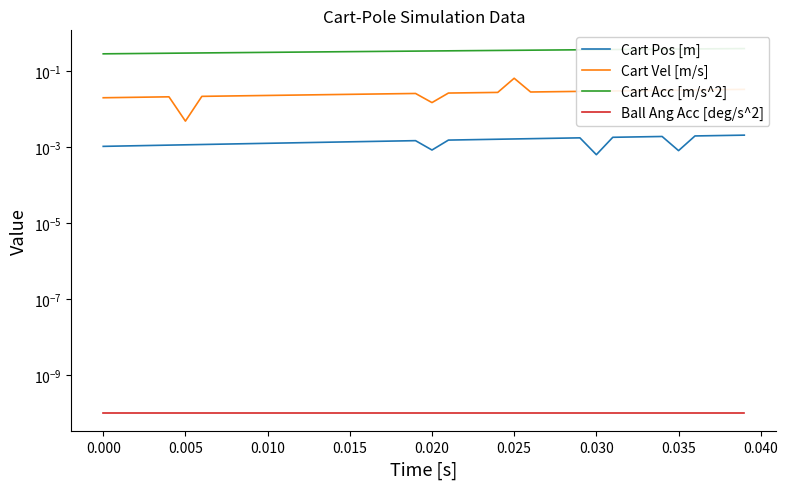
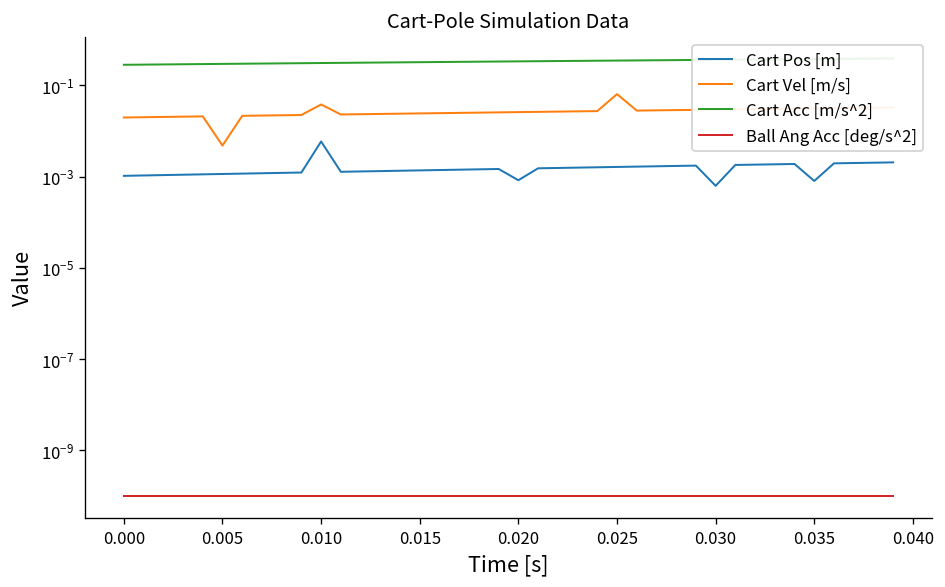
  {
    "Cart Pos [m]": {
      "0.000": 0.0010,
      "0.005": 0.0011,
-     "0.010": 0.0013,
+     "0.010": 0.006,
      "0.015": 0.0014,
      "0.020": 0.0008,
      "0.025": 0.0016,
      "0.030": 0.0006,
      "0.035": 0.0008
    },
    "Cart Vel [m/s]": {
      "0.000": 0.02,
      "0.005": 0.005,
-     "0.010": 0.02,
+     "0.010": 0.04,
      "0.015": 0.02,
-     "0.020": 0.015,
+     "0.020": 0.03,
      "0.025": 0.06
    },
    "Cart Acc [m/s^2]": {
      "0.000": 0.3,
      "0.005": 0.3,
      "0.010": 0.3,
      "0.015": 0.3,
      "0.020": 0.3,
      "0.025": 0.4
    },
    "Ball Ang Acc [deg/s^2]": {
      "0.000": 0.00000000010,
      "0.005": 0.00000000010,
      "0.010": 0.00000000010,
      "0.015": 0.00000000010,
      "0.020": 0.00000000010,
      "0.025": 0.00000000010,
      "0.030": 0.00000000010,
      "0.035": 0.00000000010
    }
  }
